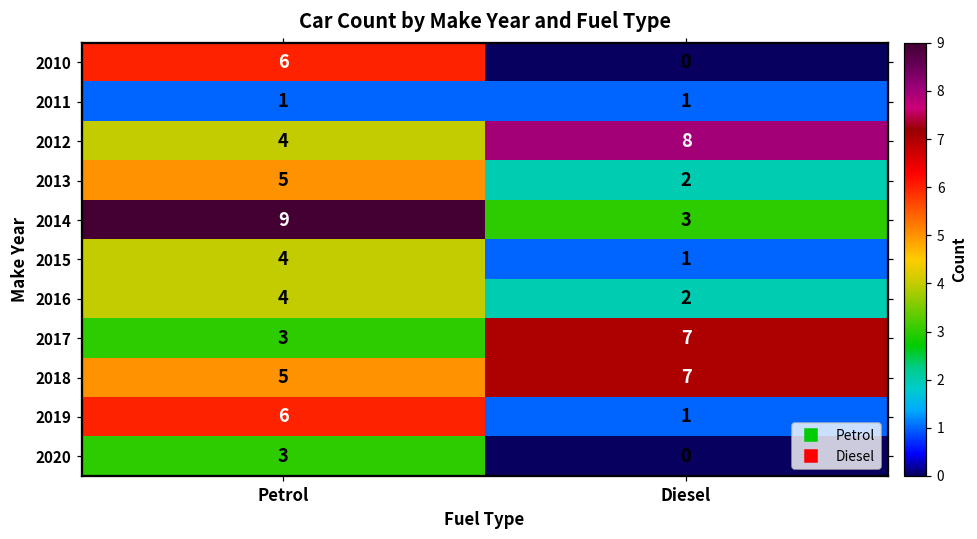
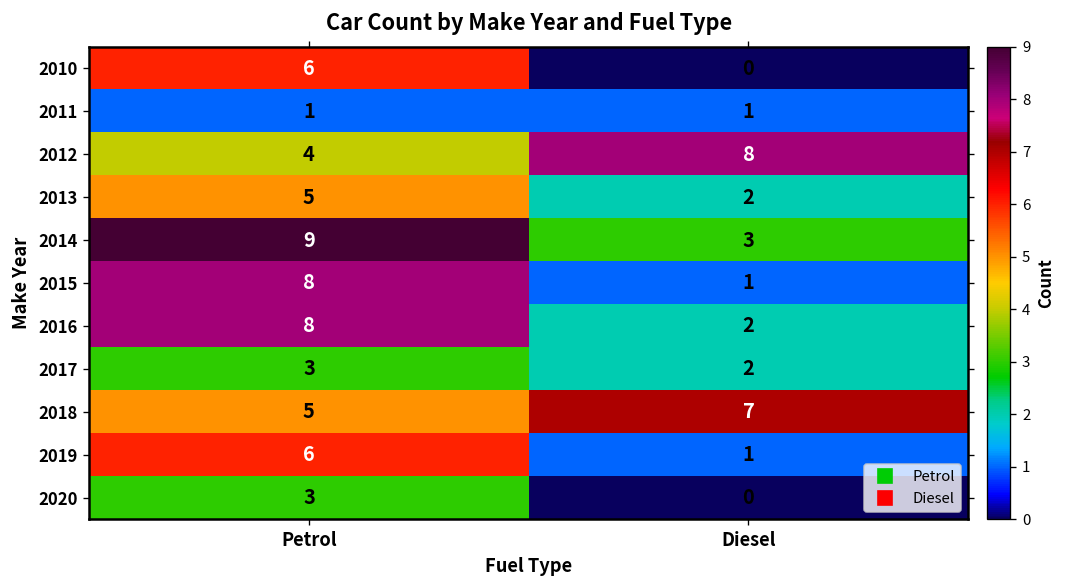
  {
    "2010": {
      "Petrol": 6,
      "Diesel": 0
    },
    "2011": {
      "Petrol": 1,
      "Diesel": 1
    },
    "2012": {
      "Petrol": 4,
      "Diesel": 8
    },
    "2013": {
      "Petrol": 5,
      "Diesel": 2
    },
    "2014": {
      "Petrol": 9,
      "Diesel": 3
    },
    "2015": {
-     "Petrol": 4,
+     "Petrol": 8,
      "Diesel": 1
    },
    "2016": {
-     "Petrol": 4,
+     "Petrol": 8,
      "Diesel": 2
    },
    "2017": {
      "Petrol": 3,
-     "Diesel": 7
+     "Diesel": 2
    },
    "2018": {
      "Petrol": 5,
      "Diesel": 7
    },
    "2019": {
      "Petrol": 6,
      "Diesel": 1
    },
    "2020": {
      "Petrol": 3,
      "Diesel": 0
    }
  }
